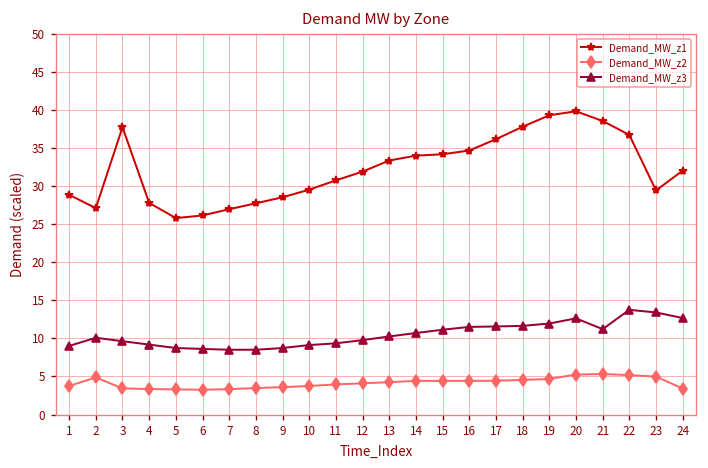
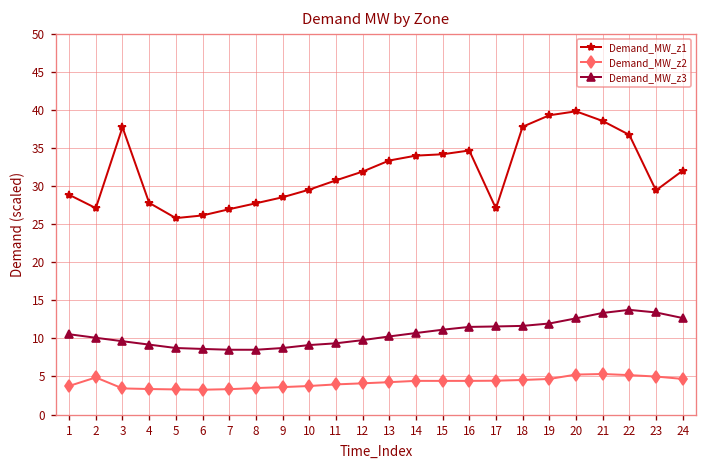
  {
    "Demand_MW_z1": {
      "1": 29,
      "2": 27,
      "3": 38,
      "4": 28,
      "5": 26,
      "6": 26,
      "7": 27,
      "8": 28,
      "9": 29,
      "10": 30,
      "11": 31,
      "12": 32,
      "13": 33,
      "14": 34,
      "15": 34,
      "16": 35,
-     "17": 36,
+     "17": 27,
      "18": 38,
      "19": 39,
      "20": 40,
      "21": 39,
      "22": 37,
      "23": 29,
      "24": 32
    },
    "Demand_MW_z2": {
      "1": 4,
      "2": 5,
      "3": 3,
      "4": 3,
      "5": 3,
      "6": 3,
      "7": 3,
      "8": 3,
      "9": 4,
      "10": 4,
      "11": 4,
      "12": 4,
      "13": 4,
      "14": 4,
      "15": 4,
      "16": 4,
      "17": 4,
      "18": 5,
      "19": 5,
      "20": 5,
      "21": 5,
      "22": 5,
      "23": 5,
-     "24": 3
+     "24": 5
    },
    "Demand_MW_z3": {
-     "1": 9,
+     "1": 11,
      "2": 10,
      "3": 10,
      "4": 9,
      "5": 9,
      "6": 9,
      "7": 9,
      "8": 9,
      "9": 9,
      "10": 9,
      "11": 9,
      "12": 10,
      "13": 10,
      "14": 11,
      "15": 11,
      "16": 12,
      "17": 12,
      "18": 12,
      "19": 12,
      "20": 13,
-     "21": 11,
+     "21": 13,
      "22": 14,
      "23": 13,
      "24": 13
    }
  }
